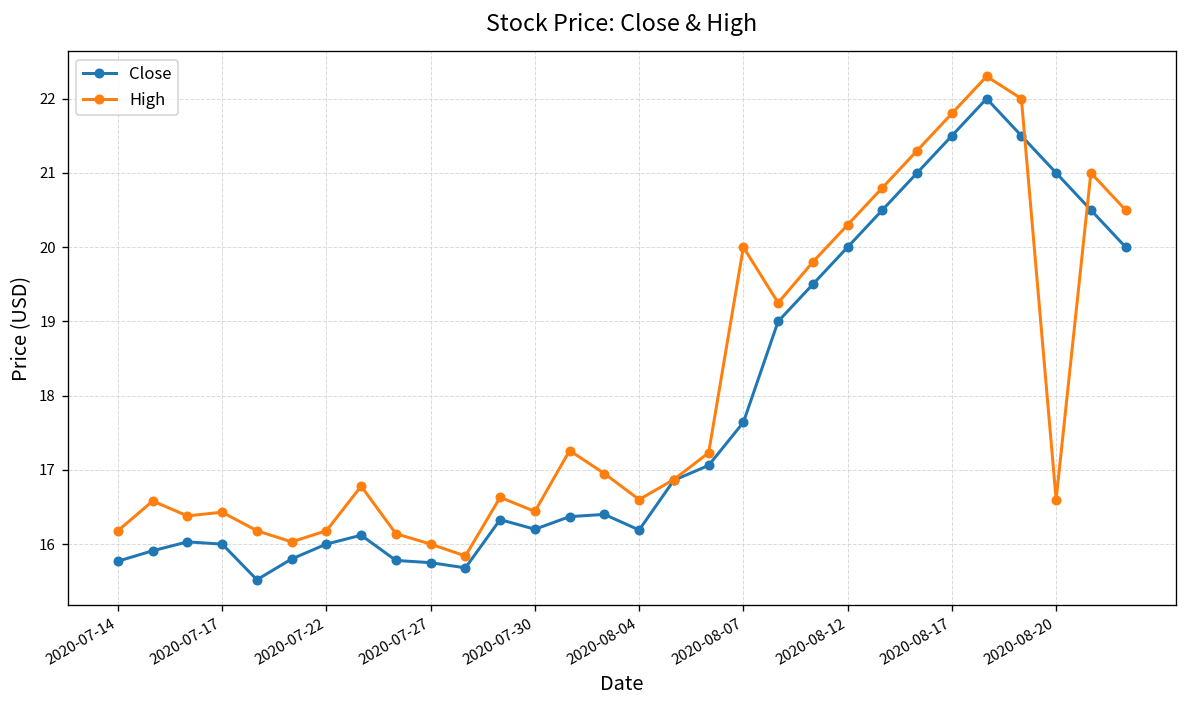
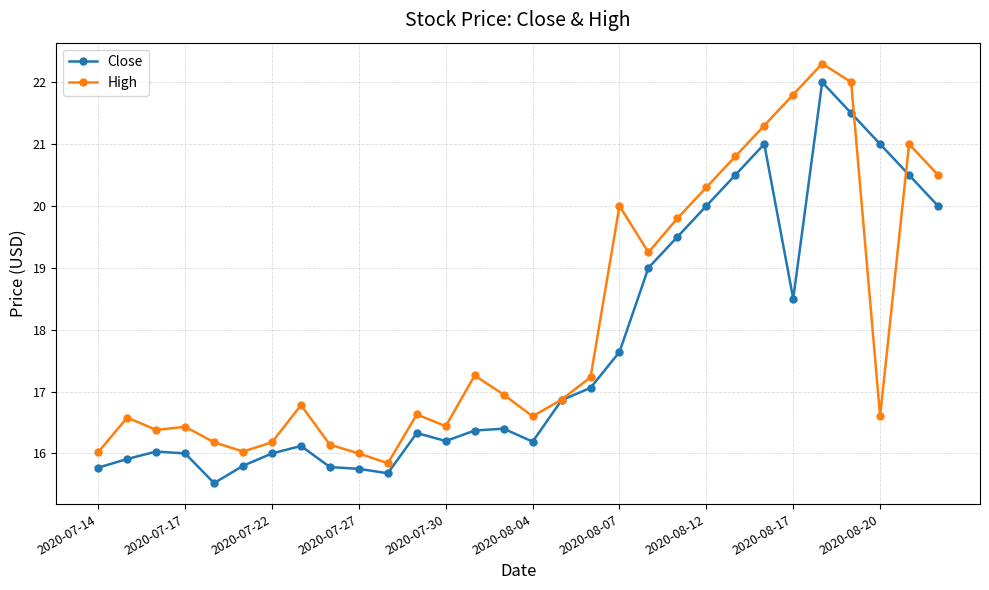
  {
    "Close": {
      "2020-07-14": 15.8,
      "2020-07-17": 16.0,
      "2020-07-22": 16.0,
      "2020-07-27": 15.8,
      "2020-07-30": 16.2,
      "2020-08-04": 16.2,
      "2020-08-07": 17.6,
      "2020-08-12": 20.0,
-     "2020-08-17": 21.5,
+     "2020-08-17": 18.5,
      "2020-08-20": 21.0
    },
    "High": {
-     "2020-07-14": 16.2,
+     "2020-07-14": 16.0,
      "2020-07-17": 16.4,
      "2020-07-22": 16.2,
      "2020-07-27": 16.0,
      "2020-07-30": 16.4,
      "2020-08-04": 16.6,
      "2020-08-07": 20.0,
      "2020-08-12": 20.3,
      "2020-08-17": 21.8,
      "2020-08-20": 16.6
    }
  }
